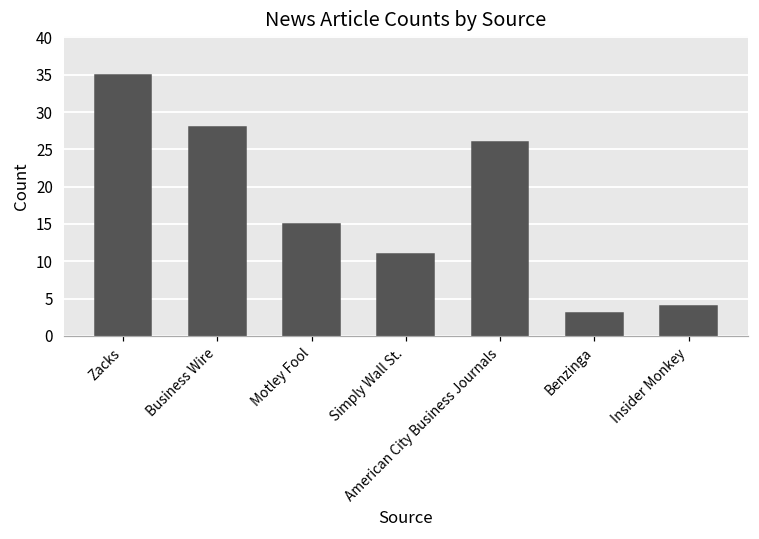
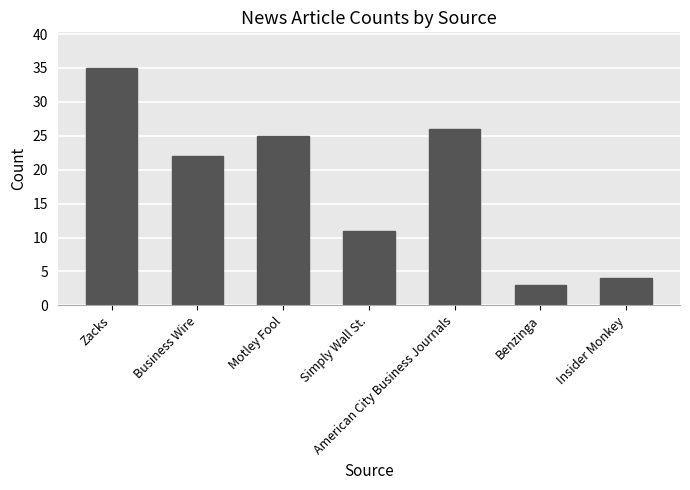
  {
    "Zacks": 35,
-   "Business Wire": 28,
-   "Motley Fool": 15,
+   "Business Wire": 22,
+   "Motley Fool": 25,
    "Simply Wall St.": 11,
    "American City Business Journals": 26,
    "Benzinga": 3,
    "Insider Monkey": 4
  }
